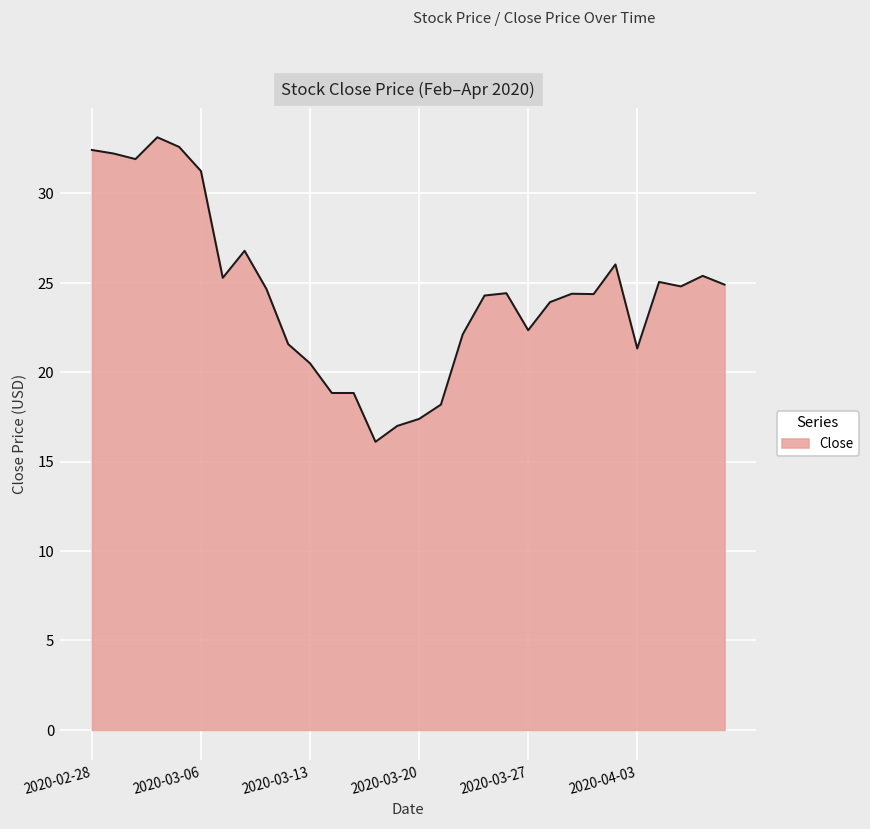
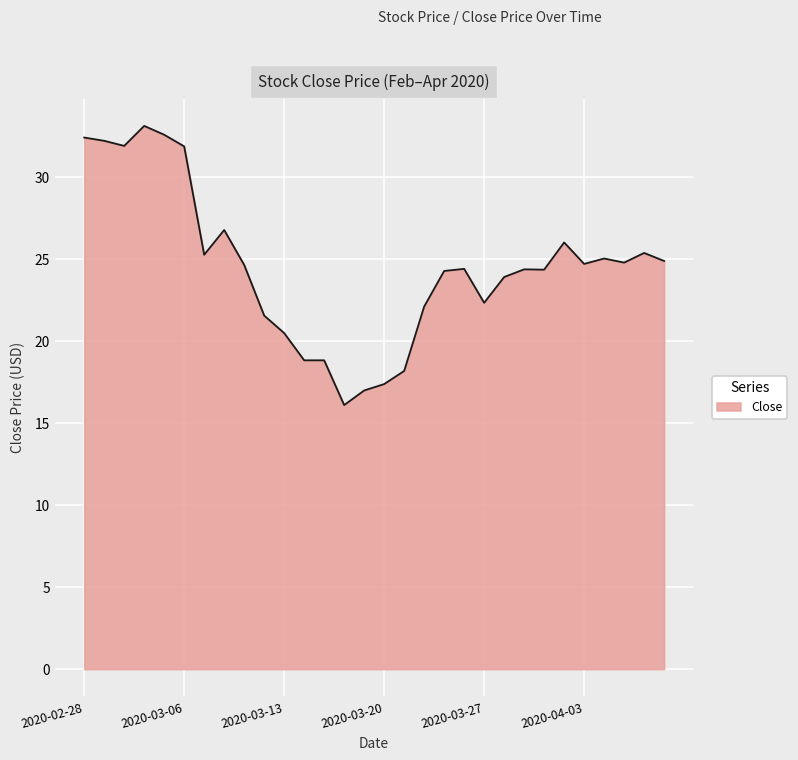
  {
    "2020-02-28": 32.4,
-   "2020-03-06": 31.3,
+   "2020-03-06": 31.9,
    "2020-03-13": 20.5,
    "2020-03-20": 17.4,
    "2020-03-27": 22.4,
-   "2020-04-03": 21.3
+   "2020-04-03": 24.7
  }
